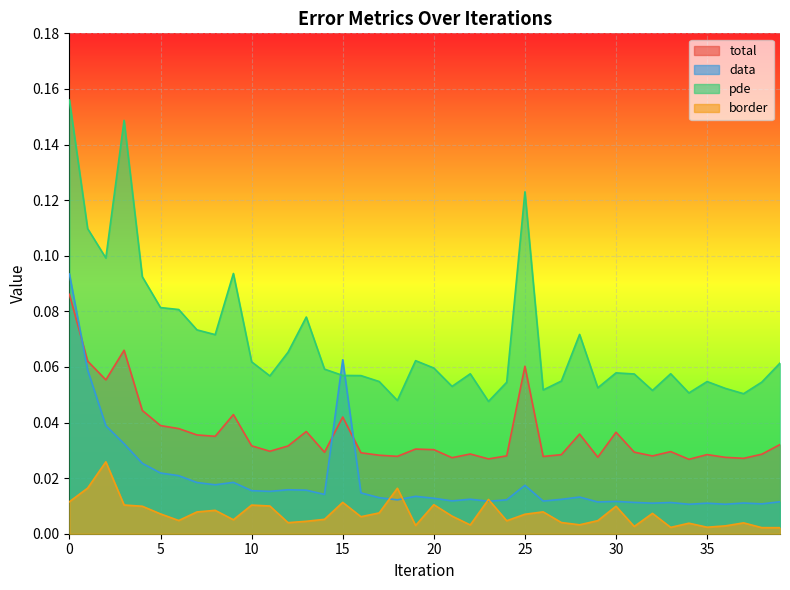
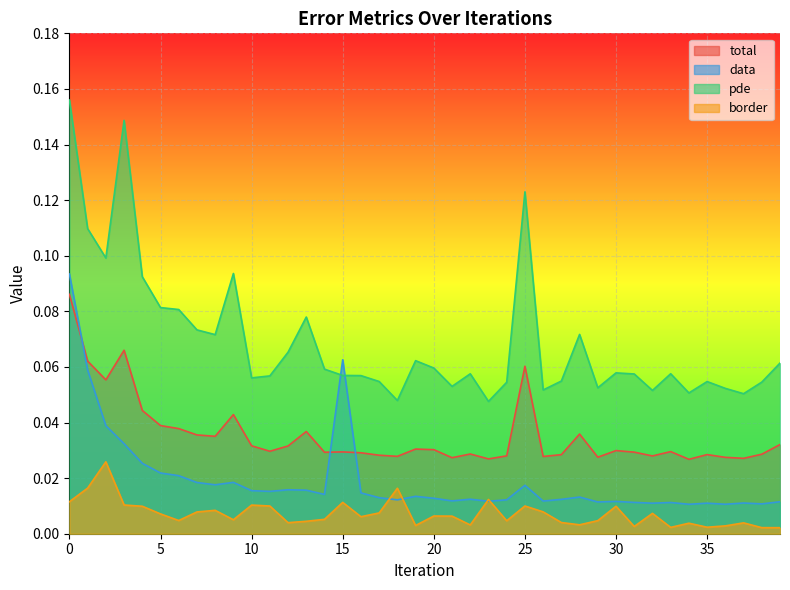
  {
    "total": {
      "0": 0.086,
      "5": 0.039,
      "10": 0.032,
-     "15": 0.042,
+     "15": 0.029,
      "20": 0.030,
      "25": 0.060,
-     "30": 0.037,
+     "30": 0.030,
      "35": 0.028
    },
    "data": {
      "0": 0.093,
      "5": 0.022,
      "10": 0.015,
      "15": 0.063,
      "20": 0.013,
      "25": 0.017,
      "30": 0.012,
      "35": 0.011
    },
    "pde": {
      "0": 0.156,
      "5": 0.081,
-     "10": 0.062,
+     "10": 0.056,
      "15": 0.057,
      "20": 0.060,
      "25": 0.123,
      "30": 0.058,
      "35": 0.055
    },
    "border": {
      "0": 0.012,
      "5": 0.007,
      "10": 0.010,
      "15": 0.011,
-     "20": 0.010,
-     "25": 0.007,
+     "20": 0.006,
+     "25": 0.010,
      "30": 0.010,
      "35": 0.002
    }
  }
